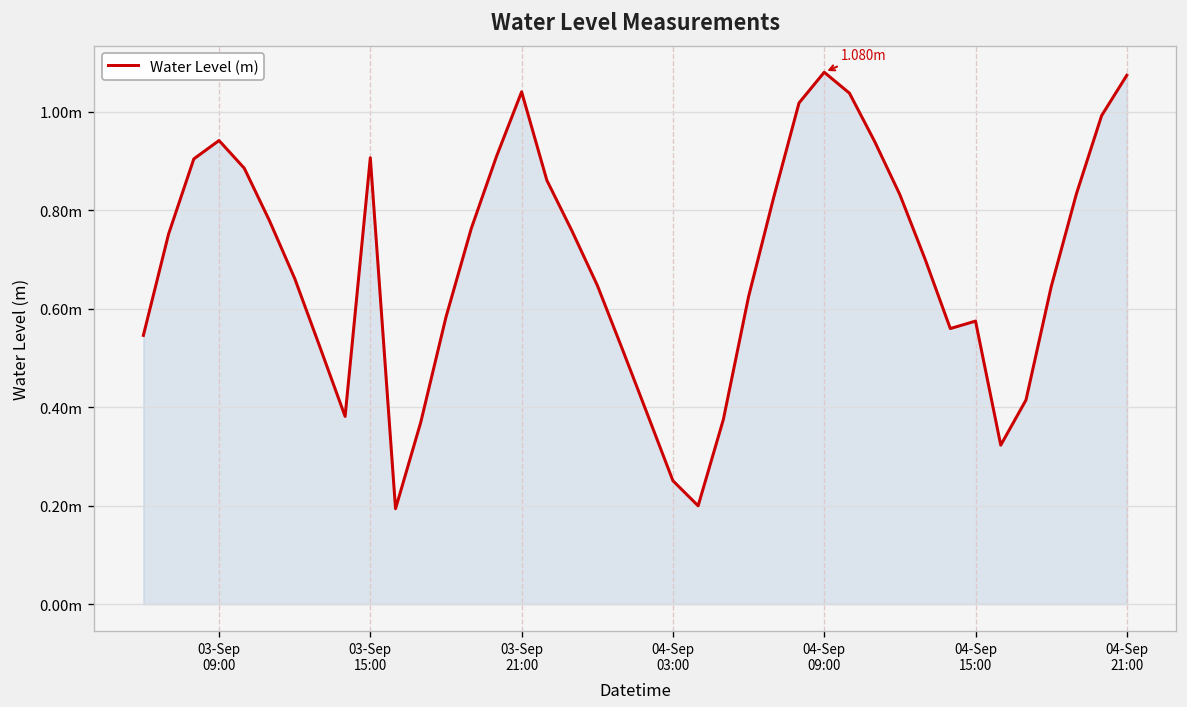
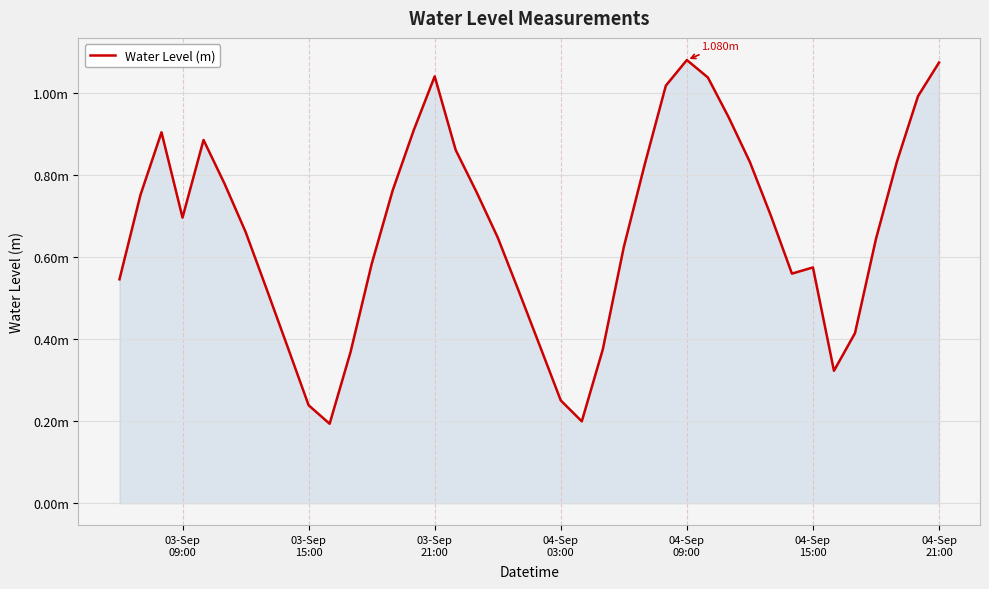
  {
-   "03-Sep 09:00": "0.94m",
-   "03-Sep 15:00": "0.91m",
+   "03-Sep 09:00": "0.70m",
+   "03-Sep 15:00": "0.24m",
    "03-Sep 21:00": "1.04m",
    "04-Sep 03:00": "0.25m",
    "04-Sep 15:00": "0.57m",
    "04-Sep 21:00": "1.07m"
  }
